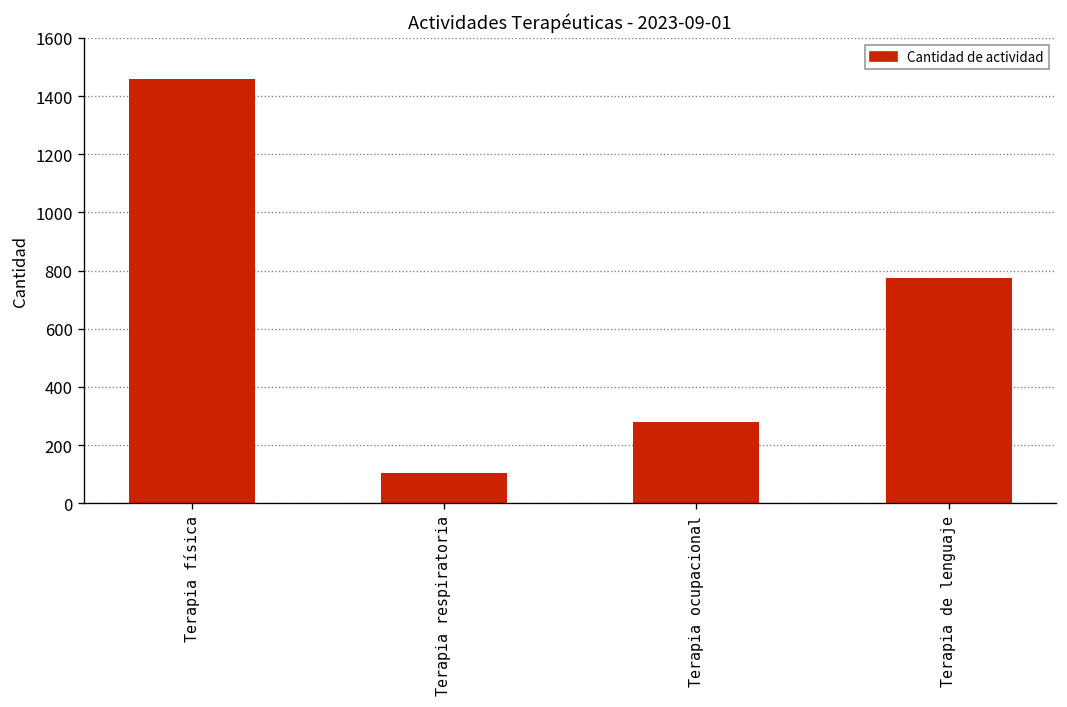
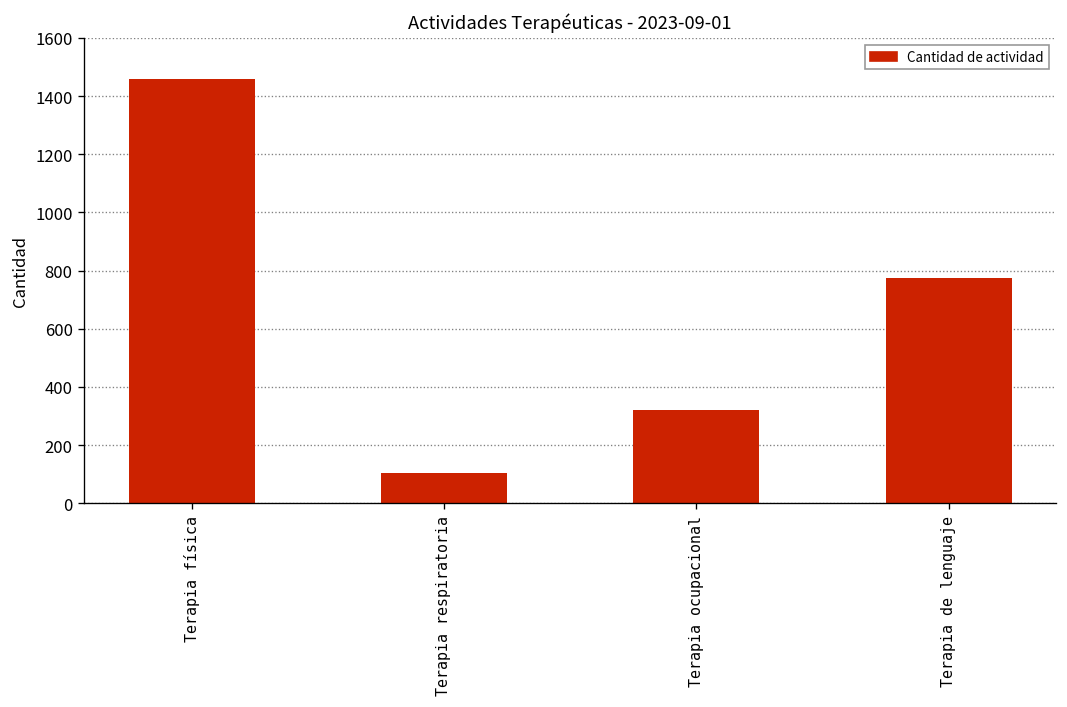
  {
    "Terapia física": 1460,
    "Terapia respiratoria": 100,
-   "Terapia ocupacional": 280,
+   "Terapia ocupacional": 320,
    "Terapia de lenguaje": 780
  }
